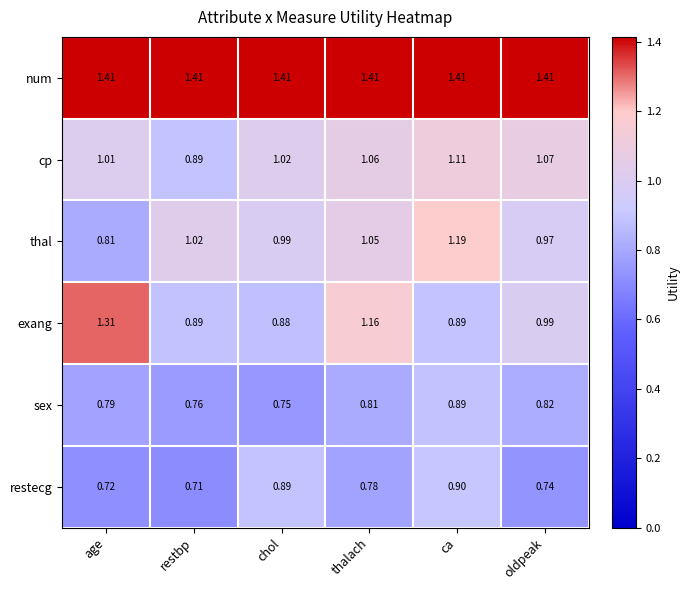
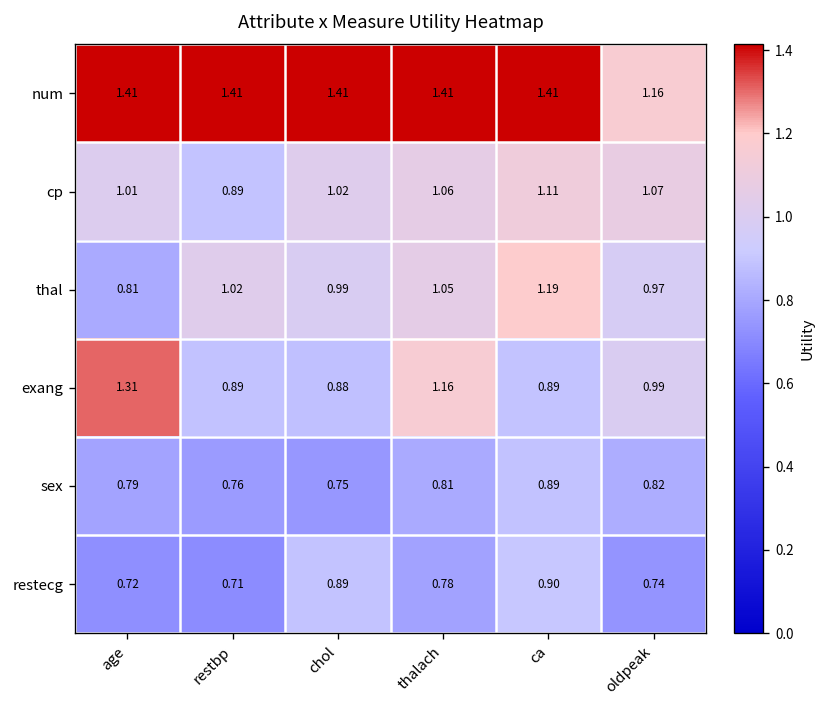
  {
    "num": {
      "age": 1.41,
      "restbp": 1.41,
      "chol": 1.41,
      "thalach": 1.41,
      "ca": 1.41,
-     "oldpeak": 1.41
+     "oldpeak": 1.16
    },
    "cp": {
      "age": 1.01,
      "restbp": 0.89,
      "chol": 1.02,
      "thalach": 1.06,
      "ca": 1.11,
      "oldpeak": 1.07
    },
    "thal": {
      "age": 0.81,
      "restbp": 1.02,
      "chol": 0.99,
      "thalach": 1.05,
      "ca": 1.19,
      "oldpeak": 0.97
    },
    "exang": {
      "age": 1.31,
      "restbp": 0.89,
      "chol": 0.88,
      "thalach": 1.16,
      "ca": 0.89,
      "oldpeak": 0.99
    },
    "sex": {
      "age": 0.79,
      "restbp": 0.76,
      "chol": 0.75,
      "thalach": 0.81,
      "ca": 0.89,
      "oldpeak": 0.82
    },
    "restecg": {
      "age": 0.72,
      "restbp": 0.71,
      "chol": 0.89,
      "thalach": 0.78,
      "ca": 0.90,
      "oldpeak": 0.74
    }
  }
